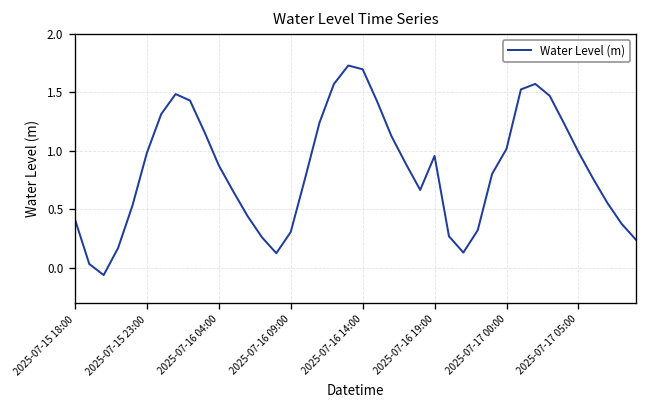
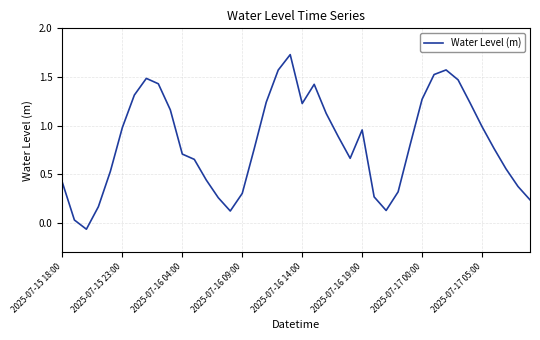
  {
    "2025-07-15 18:00": 0.4,
    "2025-07-15 23:00": 1.0,
-   "2025-07-16 04:00": 0.9,
+   "2025-07-16 04:00": 0.7,
    "2025-07-16 09:00": 0.3,
-   "2025-07-16 14:00": 1.7,
+   "2025-07-16 14:00": 1.2,
    "2025-07-16 19:00": 1.0,
-   "2025-07-17 00:00": 1.0,
+   "2025-07-17 00:00": 1.3,
    "2025-07-17 05:00": 1.0
  }
